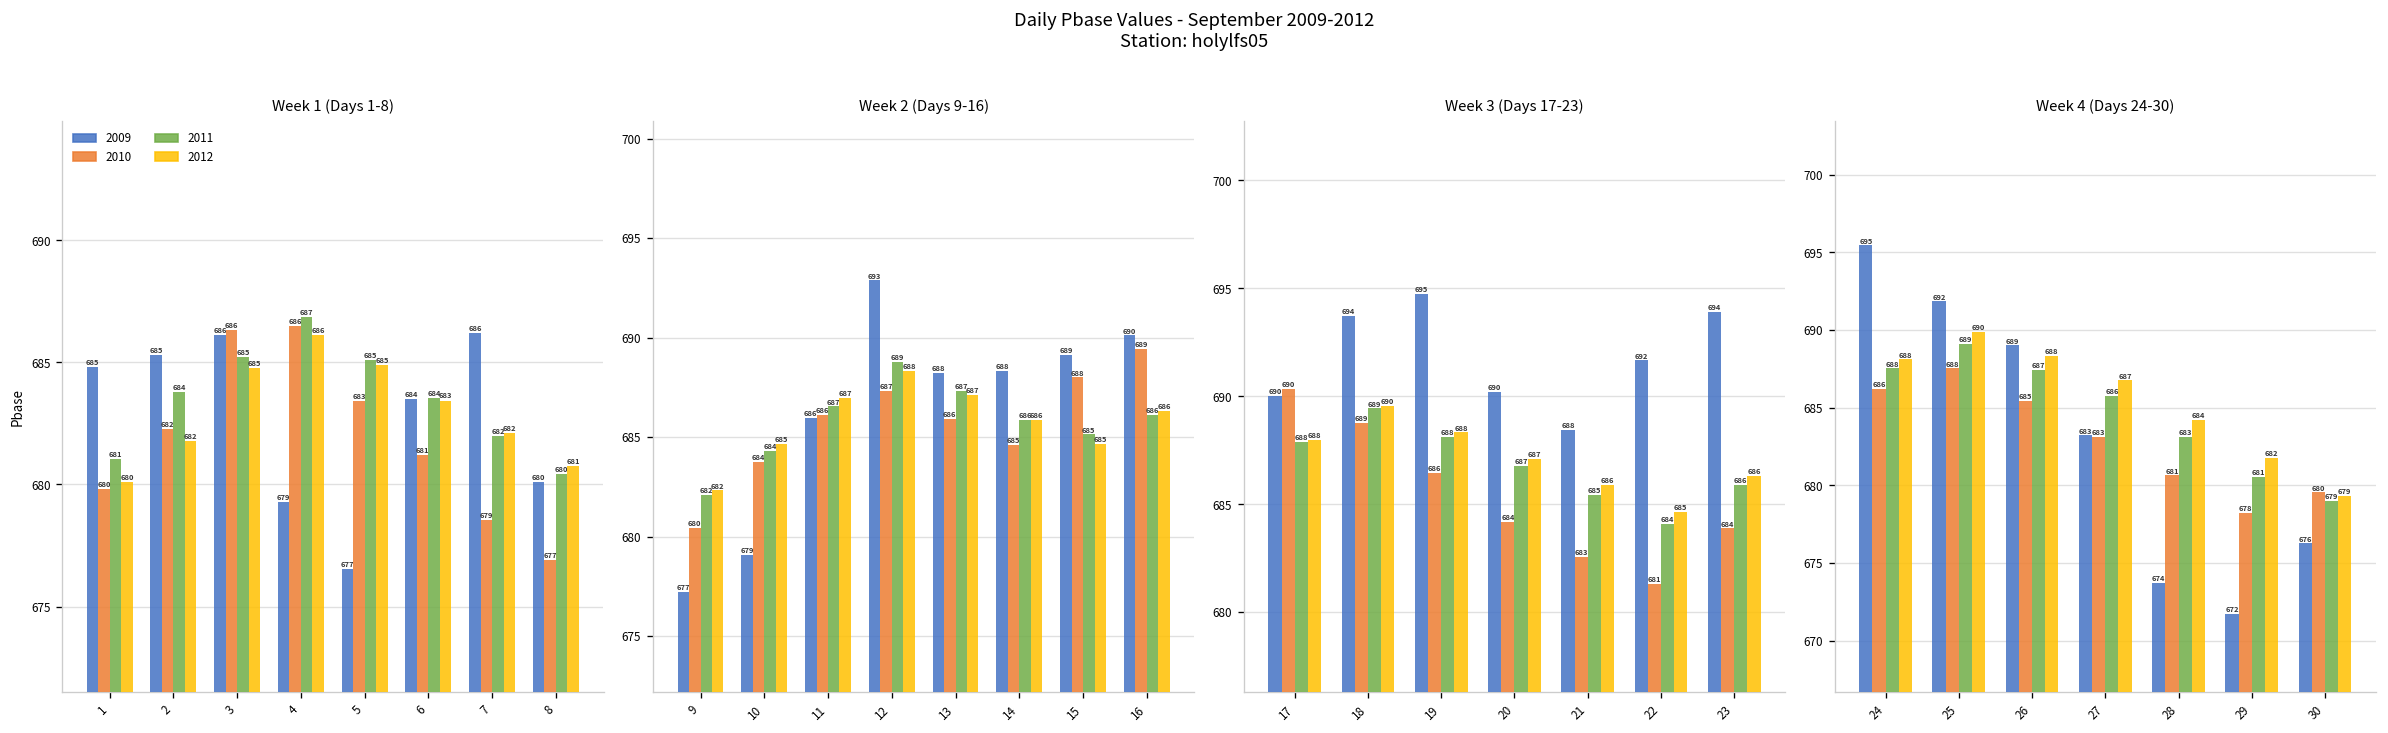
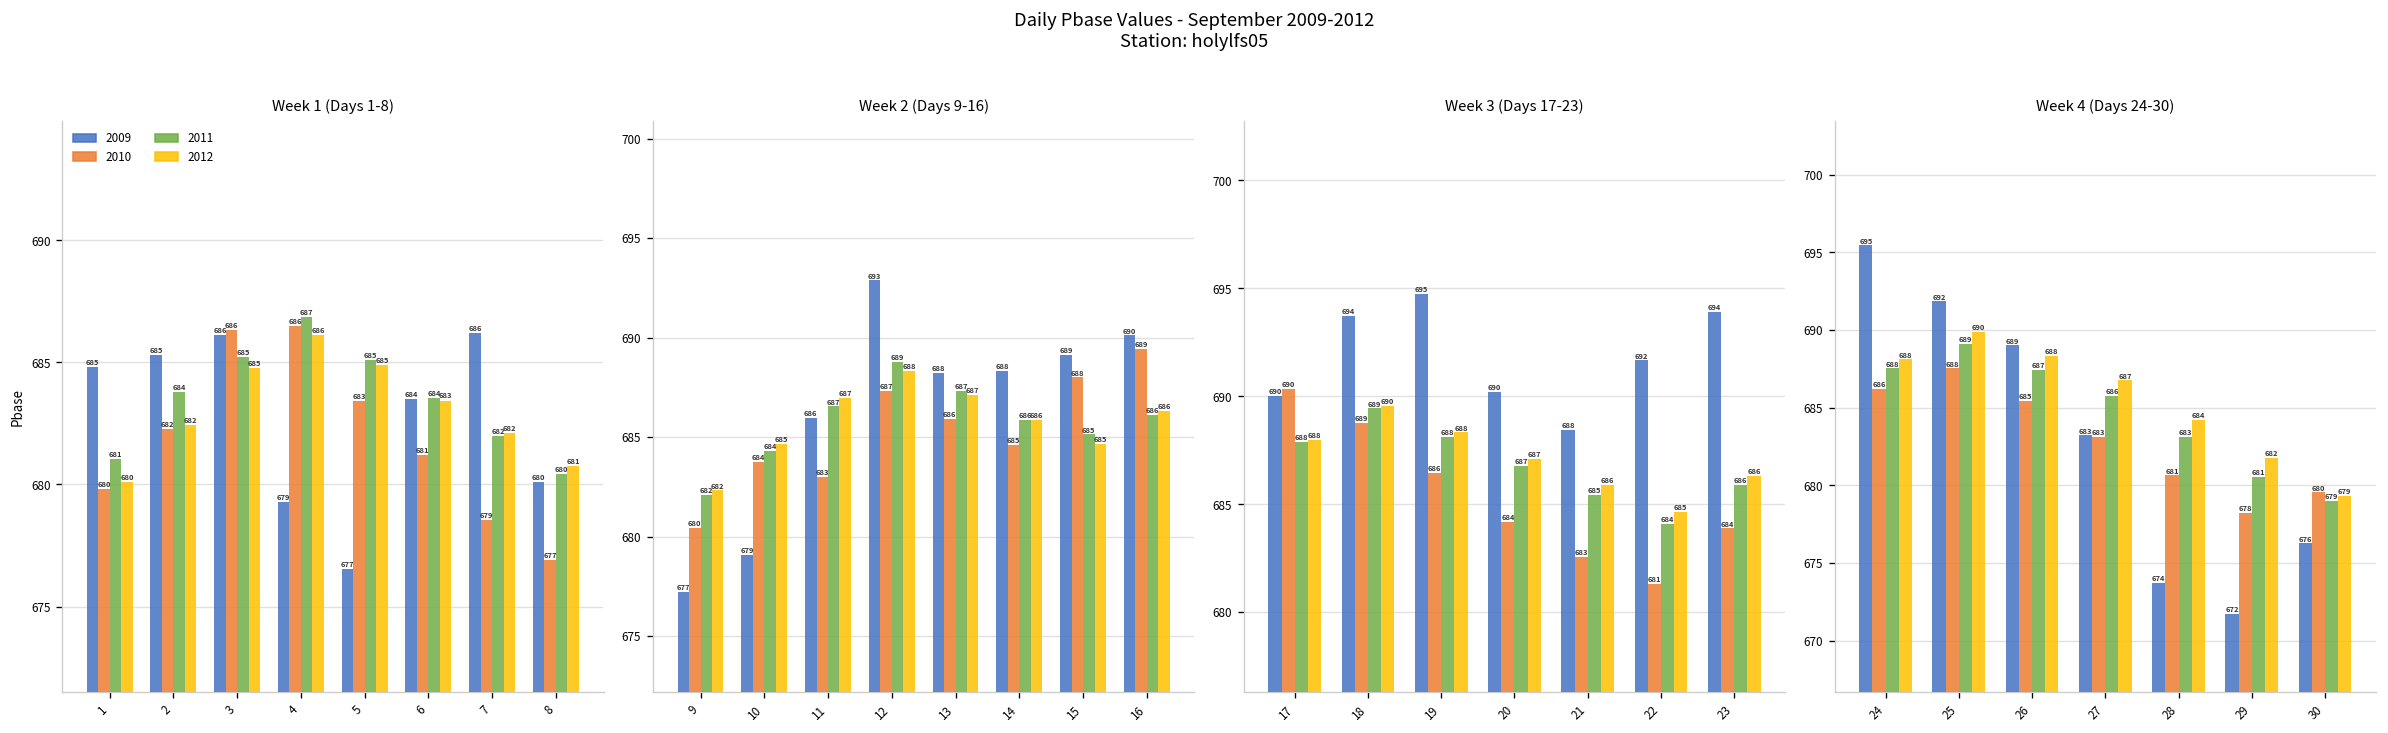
  {
    "Week 1 (Days 1-8)": {
      "2009": {
        "1": 685,
        "2": 685,
        "3": 686,
        "4": 679,
        "5": 677,
        "6": 684,
        "7": 686,
        "8": 680
      },
      "2010": {
        "1": 680,
        "2": 682,
        "3": 686,
        "4": 686,
        "5": 683,
        "6": 681,
        "7": 679,
        "8": 677
      },
      "2011": {
        "1": 681,
        "2": 684,
        "3": 685,
        "4": 687,
        "5": 685,
        "6": 684,
        "7": 682,
        "8": 680
      },
      "2012": {
-       "2": 681.8
+       "2": 682.4
      }
    },
    "Week 2 (Days 9-16)": {
      "2009": {
        "9": 677,
        "10": 679,
        "11": 686,
        "12": 693,
        "13": 688,
        "14": 688,
        "15": 689,
        "16": 690
      },
      "2010": {
        "9": 680,
        "10": 684,
-       "11": 686,
+       "11": 683,
        "12": 687,
        "13": 686,
        "14": 685,
        "15": 688,
        "16": 689
      },
      "2011": {
        "9": 682,
        "10": 684,
        "11": 687,
        "12": 689,
        "13": 687,
        "14": 686,
        "15": 685,
        "16": 686
      },
      "2012": {
        "9": 682,
        "10": 685,
        "11": 687,
        "12": 688,
        "13": 687,
        "14": 686,
        "15": 685,
        "16": 686
      }
    },
    "Week 3 (Days 17-23)": {
      "2009": {
        "17": 690,
        "18": 694,
        "19": 695,
        "20": 690,
        "21": 688,
        "22": 692,
        "23": 694
      },
      "2010": {
        "17": 690,
        "18": 689,
        "19": 686,
        "20": 684,
        "21": 683,
        "22": 681,
        "23": 684
      },
      "2011": {
        "17": 688,
        "18": 689,
        "19": 688,
        "20": 687,
        "21": 685,
        "22": 684,
        "23": 686
      },
      "2012": {
        "17": 688,
        "18": 690,
        "19": 688,
        "20": 687,
        "21": 686,
        "22": 685,
        "23": 686
      }
    },
    "Week 4 (Days 24-30)": {
      "2009": {
        "24": 695,
        "25": 692,
        "26": 689,
        "27": 683,
        "28": 674,
        "29": 672,
        "30": 676
      },
      "2010": {
        "24": 686,
        "25": 688,
        "26": 685,
        "27": 683,
        "28": 681,
        "29": 678,
        "30": 680
      },
      "2011": {
        "24": 688,
        "25": 689,
        "26": 687,
        "27": 686,
        "28": 683,
        "29": 681,
        "30": 679
      },
      "2012": {
        "24": 688,
        "25": 690,
        "26": 688,
        "27": 687,
        "28": 684,
        "29": 682,
        "30": 679
      }
    }
  }
